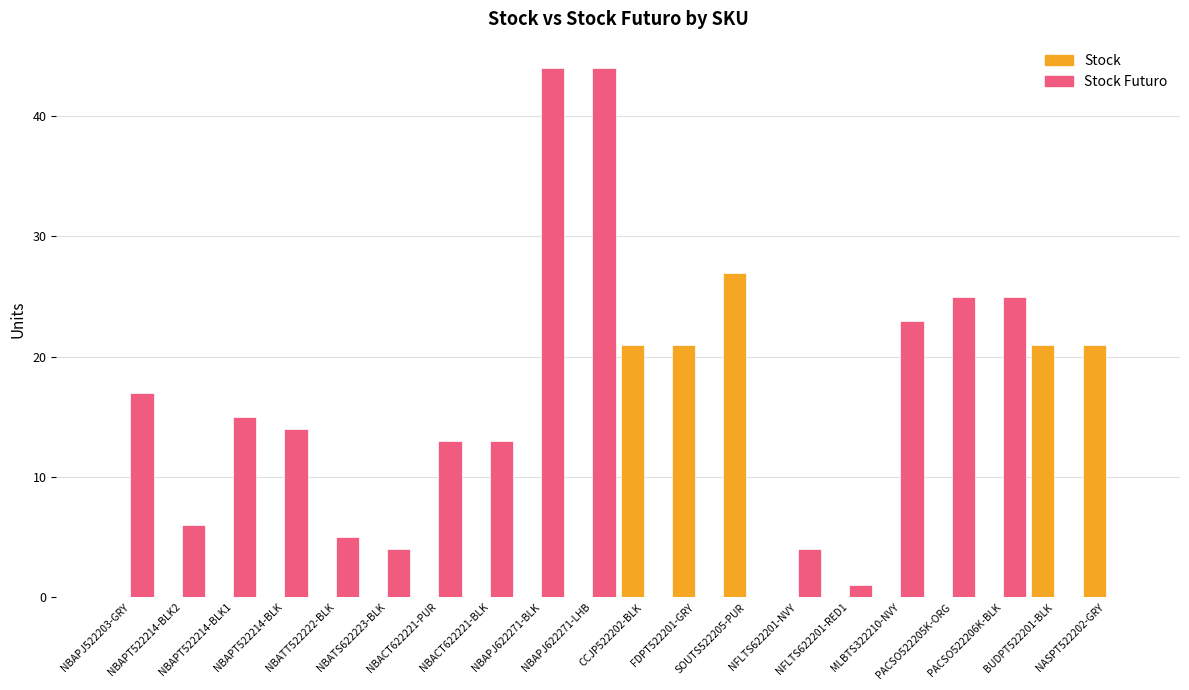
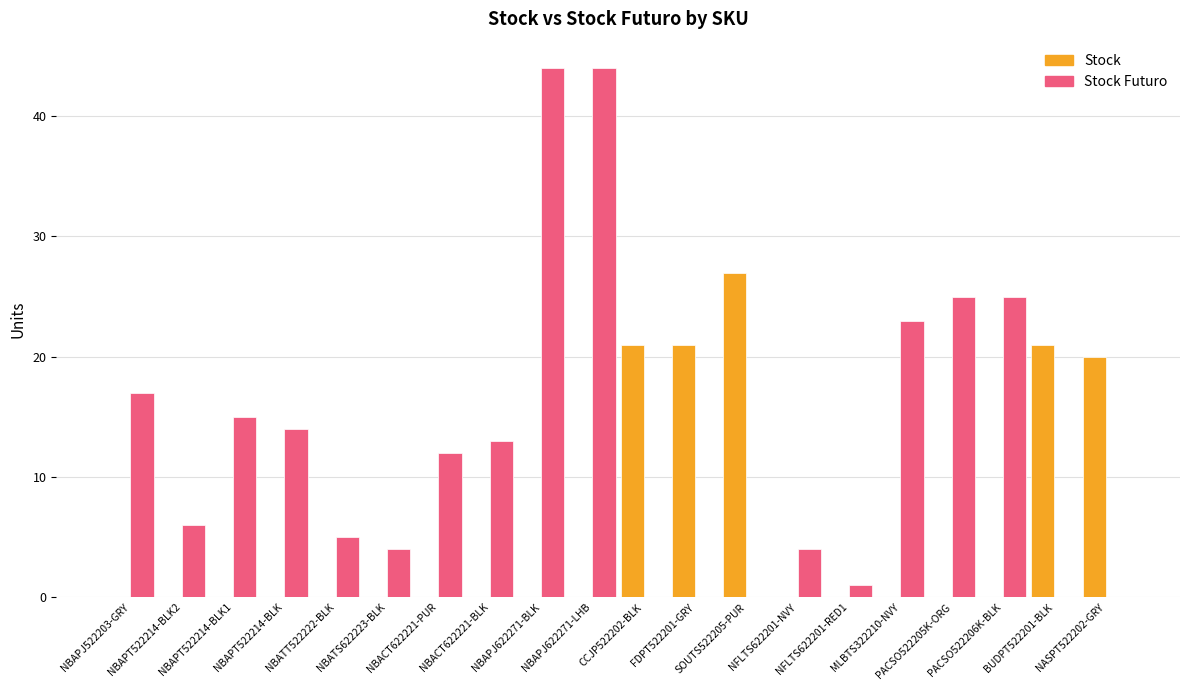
  {
    "Stock": {
      "NBAPJ522203-GRY": 0,
      "NBAPT522214-BLK2": 0,
      "NBAPT522214-BLK1": 0,
      "NBAPT522214-BLK": 0,
      "NBATT522222-BLK": 0,
      "NBATS622223-BLK": 0,
      "NBACT622221-PUR": 0,
      "NBACT622221-BLK": 0,
      "NBAPJ622271-BLK": 0,
      "NBAPJ622271-LHB": 0,
      "CCJP522202-BLK": 21,
      "FDPT522201-GRY": 21,
      "SOUTS522205-PUR": 27,
      "NFLTS622201-NVY": 0,
      "NFLTS622201-RED1": 0,
      "MLBTS322210-NVY": 0,
      "PACSO522205K-ORG": 0,
      "PACSO522206K-BLK": 0,
      "BUDPT522201-BLK": 21,
-     "NASPT522202-GRY": 21
+     "NASPT522202-GRY": 20
    },
    "Stock Futuro": {
      "NBAPJ522203-GRY": 17,
      "NBAPT522214-BLK2": 6,
      "NBAPT522214-BLK1": 15,
      "NBAPT522214-BLK": 14,
      "NBATT522222-BLK": 5,
      "NBATS622223-BLK": 4,
-     "NBACT622221-PUR": 13,
+     "NBACT622221-PUR": 12,
      "NBACT622221-BLK": 13,
      "NBAPJ622271-BLK": 44,
      "NBAPJ622271-LHB": 44,
      "CCJP522202-BLK": 0,
      "FDPT522201-GRY": 0,
      "SOUTS522205-PUR": 0,
      "NFLTS622201-NVY": 4,
      "NFLTS622201-RED1": 1,
      "MLBTS322210-NVY": 23,
      "PACSO522205K-ORG": 25,
      "PACSO522206K-BLK": 25,
      "BUDPT522201-BLK": 0,
      "NASPT522202-GRY": 0
    }
  }
